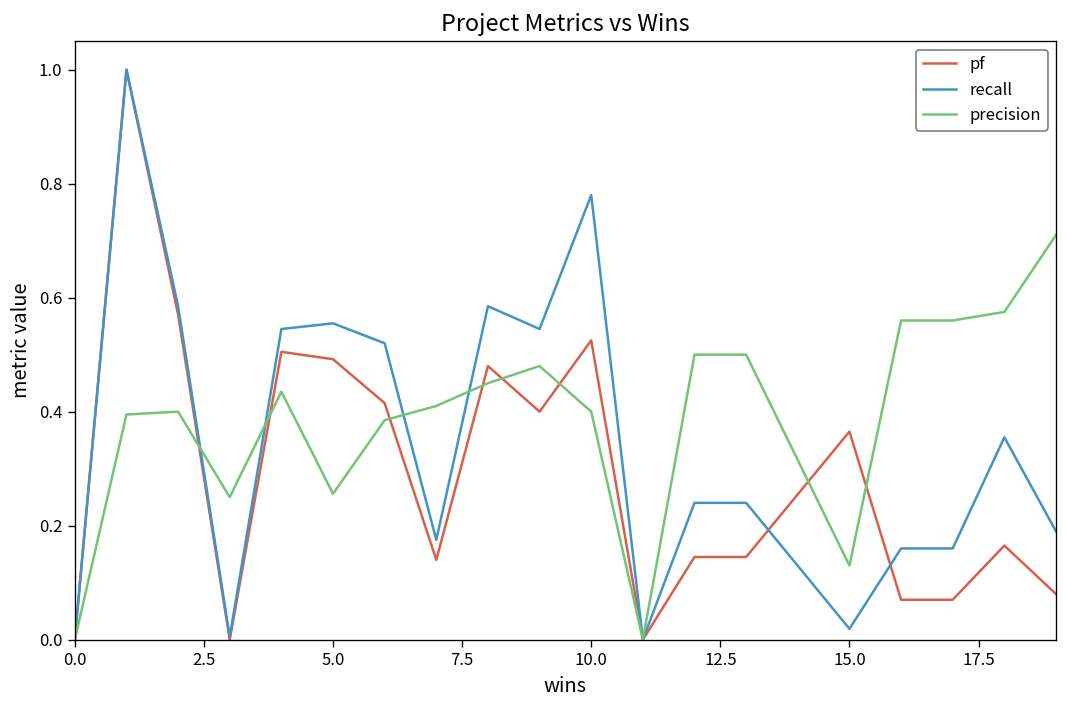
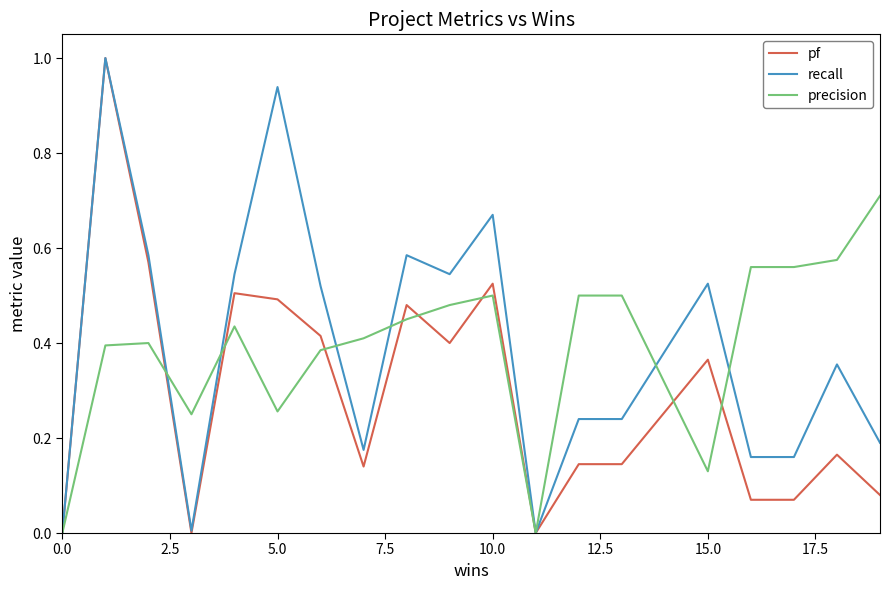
  {
    "pf": {
      "5.0": 0.49,
      "10.0": 0.53,
      "15.0": 0.37
    },
    "recall": {
-     "5.0": 0.56,
-     "10.0": 0.78,
-     "15.0": 0.02
+     "5.0": 0.94,
+     "10.0": 0.67,
+     "15.0": 0.53
    },
    "precision": {
      "5.0": 0.26,
-     "10.0": 0.4,
+     "10.0": 0.5,
      "15.0": 0.13
    }
  }
